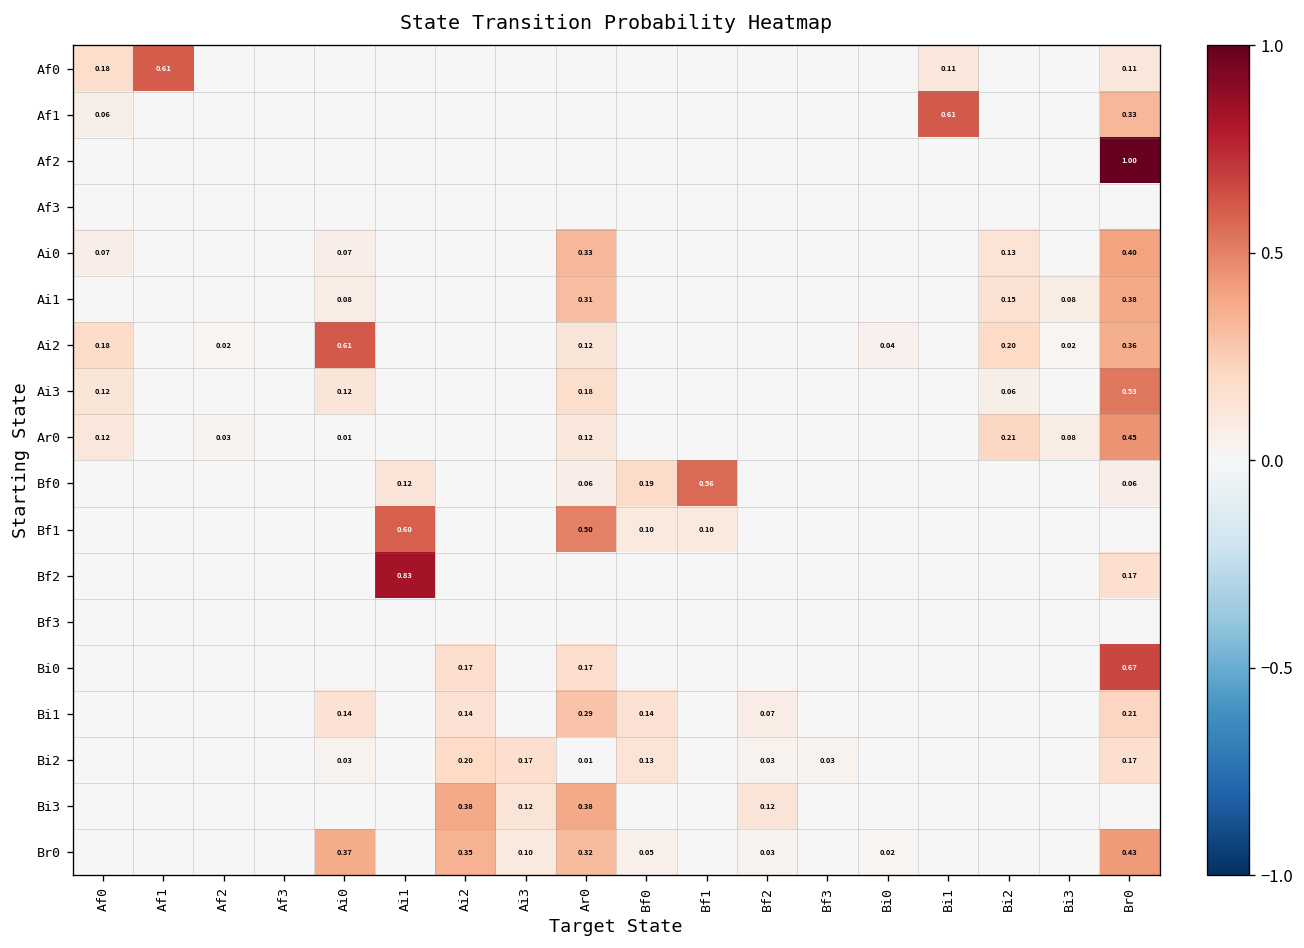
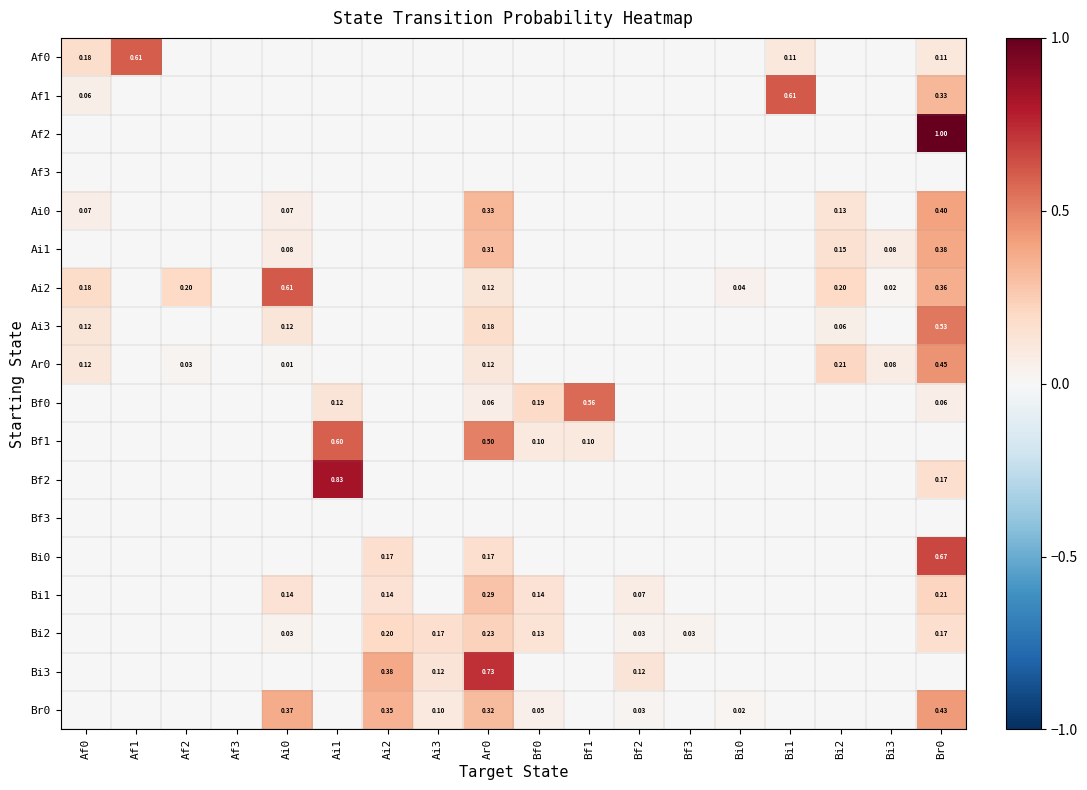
  {
    "Af0": {
      "Af0": 0.18,
      "Af1": 0.61,
      "Bi1": 0.11,
      "Br0": 0.11
    },
    "Af1": {
      "Af0": 0.06,
      "Bi1": 0.61,
      "Br0": 0.33
    },
    "Af2": {
      "Br0": 1.00
    },
    "Ai0": {
      "Af0": 0.07,
      "Ai0": 0.07,
      "Ar0": 0.33,
      "Bi2": 0.13,
      "Br0": 0.40
    },
    "Ai1": {
      "Ai0": 0.08,
      "Ar0": 0.31,
      "Bi2": 0.15,
      "Bi3": 0.08,
      "Br0": 0.38
    },
    "Ai2": {
      "Af0": 0.18,
-     "Af2": 0.02,
+     "Af2": 0.20,
      "Ai0": 0.61,
      "Ar0": 0.12,
      "Bi0": 0.04,
      "Bi2": 0.20,
      "Bi3": 0.02,
      "Br0": 0.36
    },
    "Ai3": {
      "Af0": 0.12,
      "Ai0": 0.12,
      "Ar0": 0.18,
      "Bi2": 0.06,
      "Br0": 0.53
    },
    "Ar0": {
      "Af0": 0.12,
      "Af2": 0.03,
      "Ai0": 0.01,
      "Ar0": 0.12,
      "Bi2": 0.21,
      "Bi3": 0.08,
      "Br0": 0.45
    },
    "Bf0": {
      "Ai1": 0.12,
      "Ar0": 0.06,
      "Bf0": 0.19,
      "Bf1": 0.56,
      "Br0": 0.06
    },
    "Bf1": {
      "Ai1": 0.60,
      "Ar0": 0.50,
      "Bf0": 0.10,
      "Bf1": 0.10
    },
    "Bf2": {
      "Ai1": 0.83,
      "Br0": 0.17
    },
    "Bi0": {
      "Ai2": 0.17,
      "Ar0": 0.17,
      "Br0": 0.67
    },
    "Bi1": {
      "Ai0": 0.14,
      "Ai2": 0.14,
      "Ar0": 0.29,
      "Bf0": 0.14,
      "Bf2": 0.07,
      "Br0": 0.21
    },
    "Bi2": {
      "Ai0": 0.03,
      "Ai2": 0.20,
      "Ai3": 0.17,
-     "Ar0": 0.01,
+     "Ar0": 0.23,
      "Bf0": 0.13,
      "Bf2": 0.03,
      "Bf3": 0.03,
      "Br0": 0.17
    },
    "Bi3": {
      "Ai2": 0.38,
      "Ai3": 0.12,
-     "Ar0": 0.38,
+     "Ar0": 0.73,
      "Bf2": 0.12
    },
    "Br0": {
      "Ai0": 0.37,
      "Ai2": 0.35,
      "Ai3": 0.10,
      "Ar0": 0.32,
      "Bf0": 0.05,
      "Bf2": 0.03,
      "Bi0": 0.02,
      "Br0": 0.43
    }
  }
